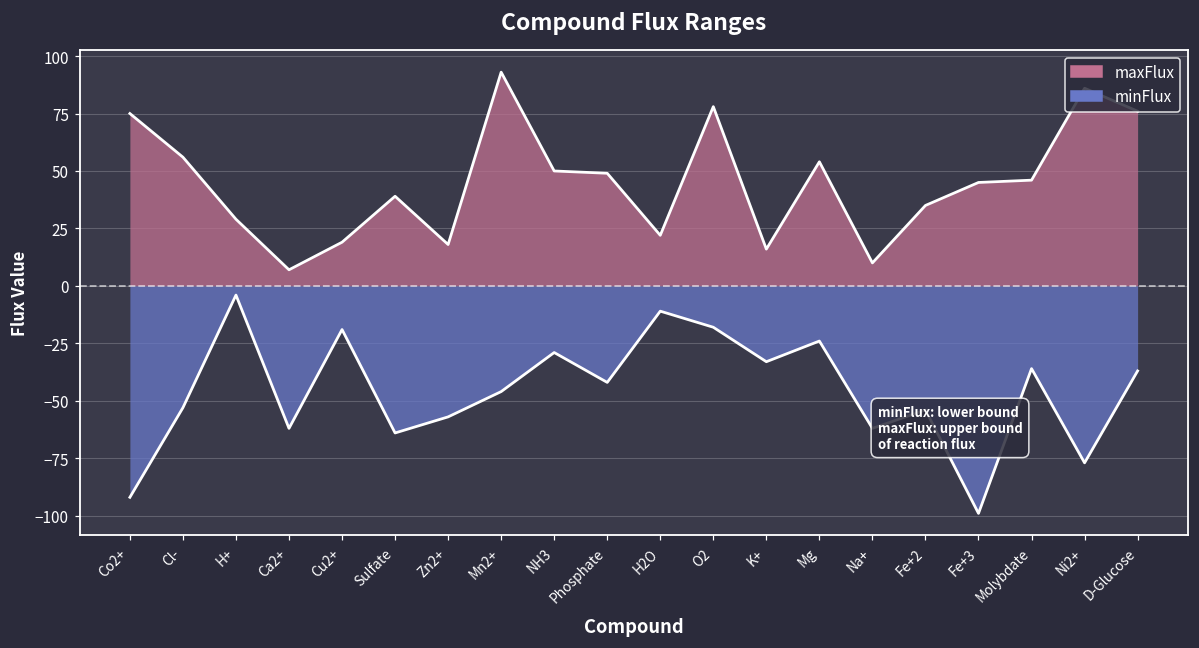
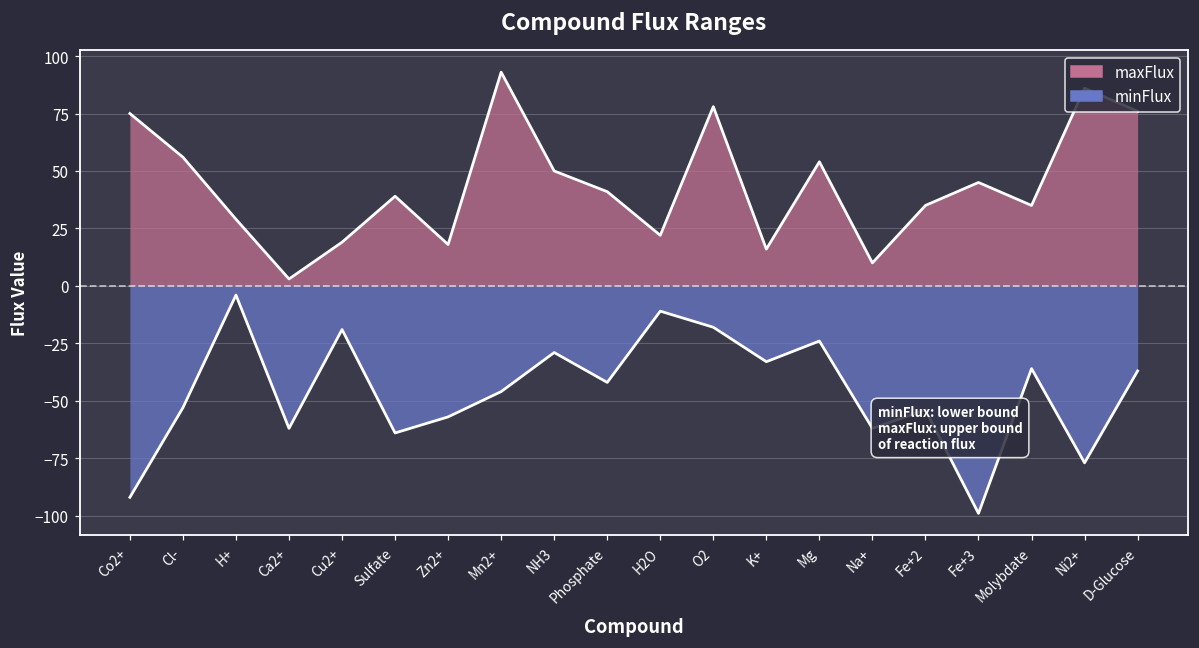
  {
    "maxFlux": {
      "Co2+": 75,
      "Cl-": 56,
      "H+": 29,
-     "Ca2+": 7,
+     "Ca2+": 3,
      "Cu2+": 19,
      "Sulfate": 39,
      "Zn2+": 18,
      "Mn2+": 93,
      "NH3": 50,
-     "Phosphate": 49,
+     "Phosphate": 41,
      "H2O": 22,
      "O2": 78,
      "K+": 16,
      "Mg": 54,
      "Na+": 10,
      "Fe+2": 35,
      "Fe+3": 45,
-     "Molybdate": 46,
+     "Molybdate": 35,
      "D-Glucose": 76
    }
  }
